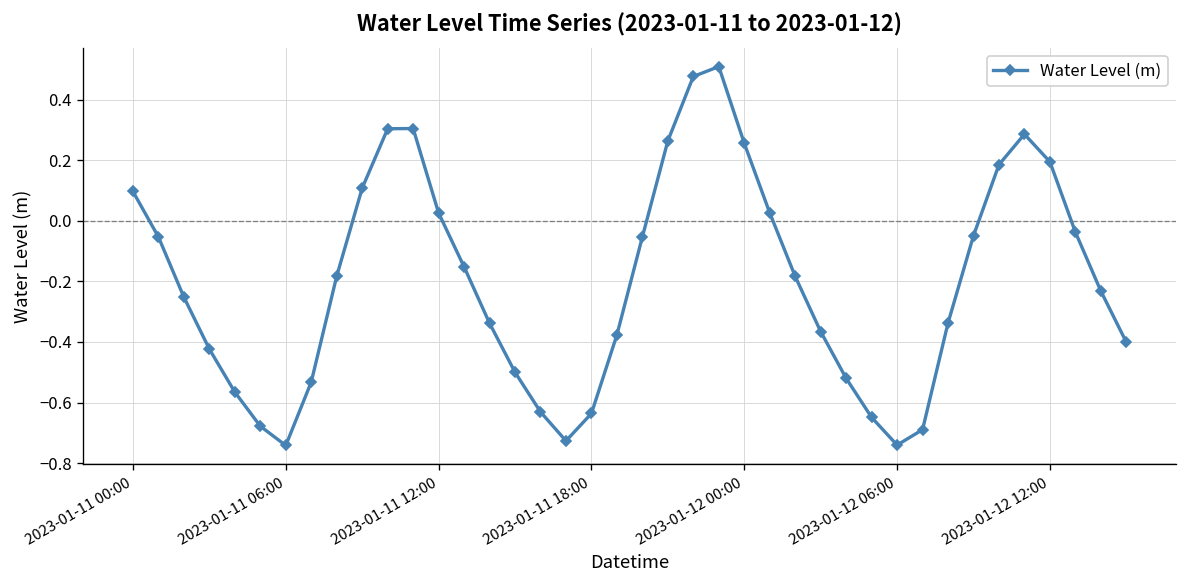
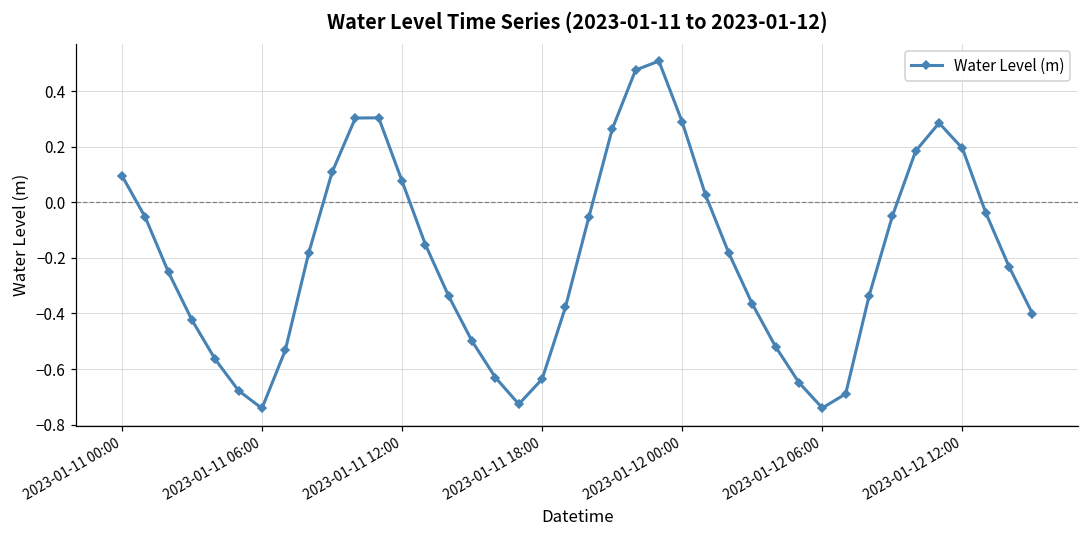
  {
    "2023-01-11 00:00": 0.10,
    "2023-01-11 06:00": -0.74,
-   "2023-01-11 12:00": 0.03,
+   "2023-01-11 12:00": 0.08,
    "2023-01-11 18:00": -0.64,
-   "2023-01-12 00:00": 0.26,
+   "2023-01-12 00:00": 0.29,
    "2023-01-12 06:00": -0.74,
    "2023-01-12 12:00": 0.19
  }
